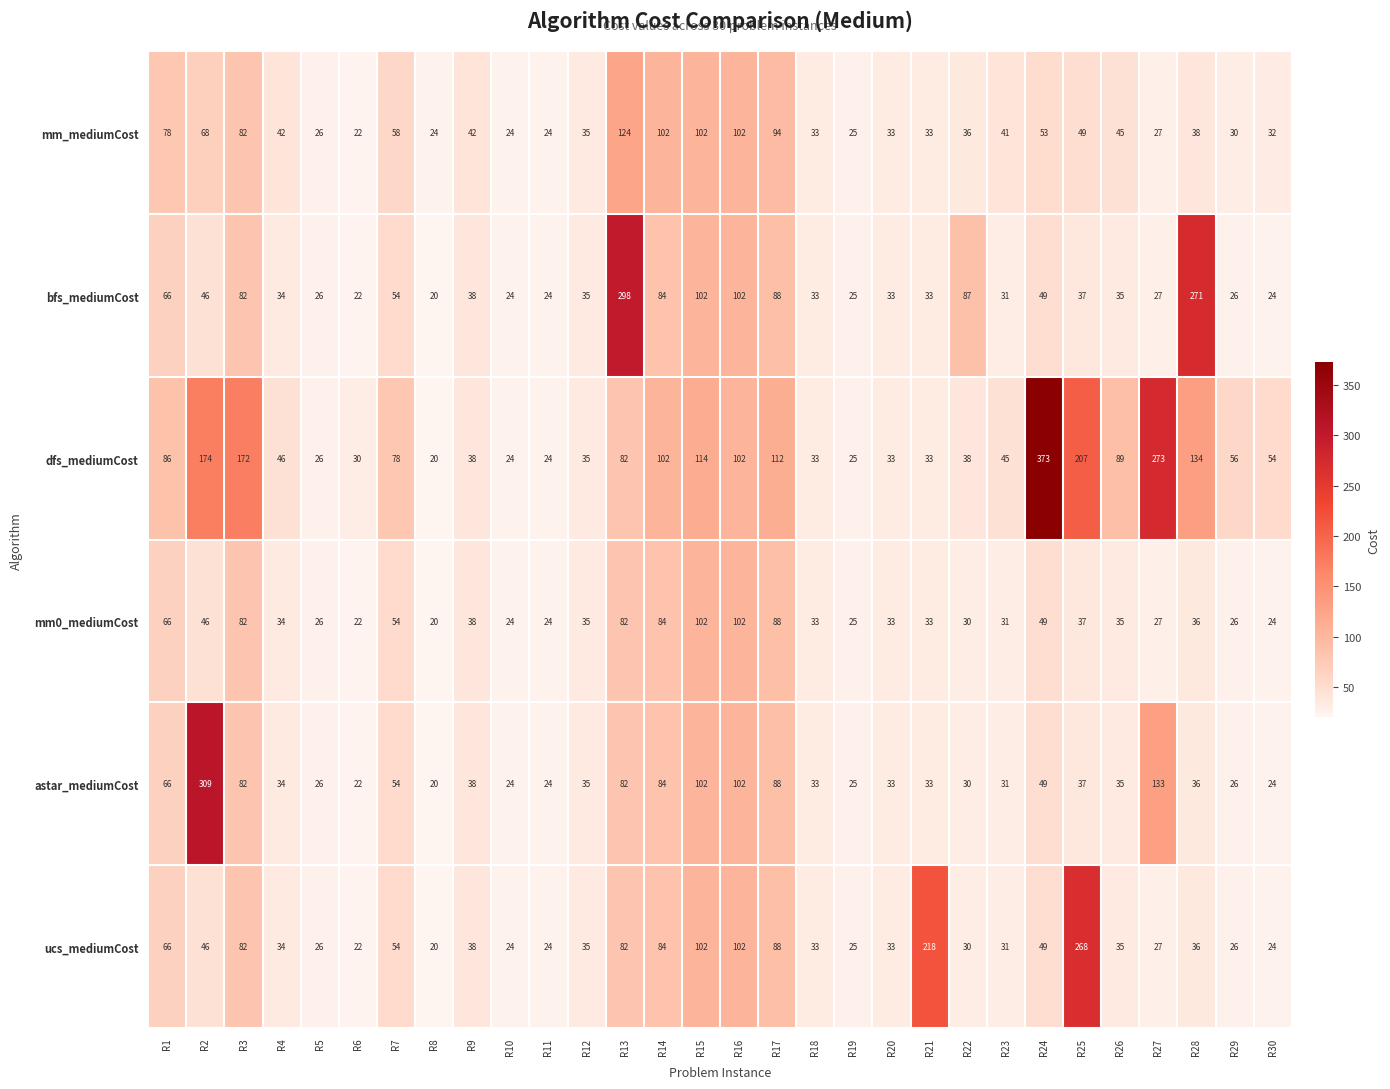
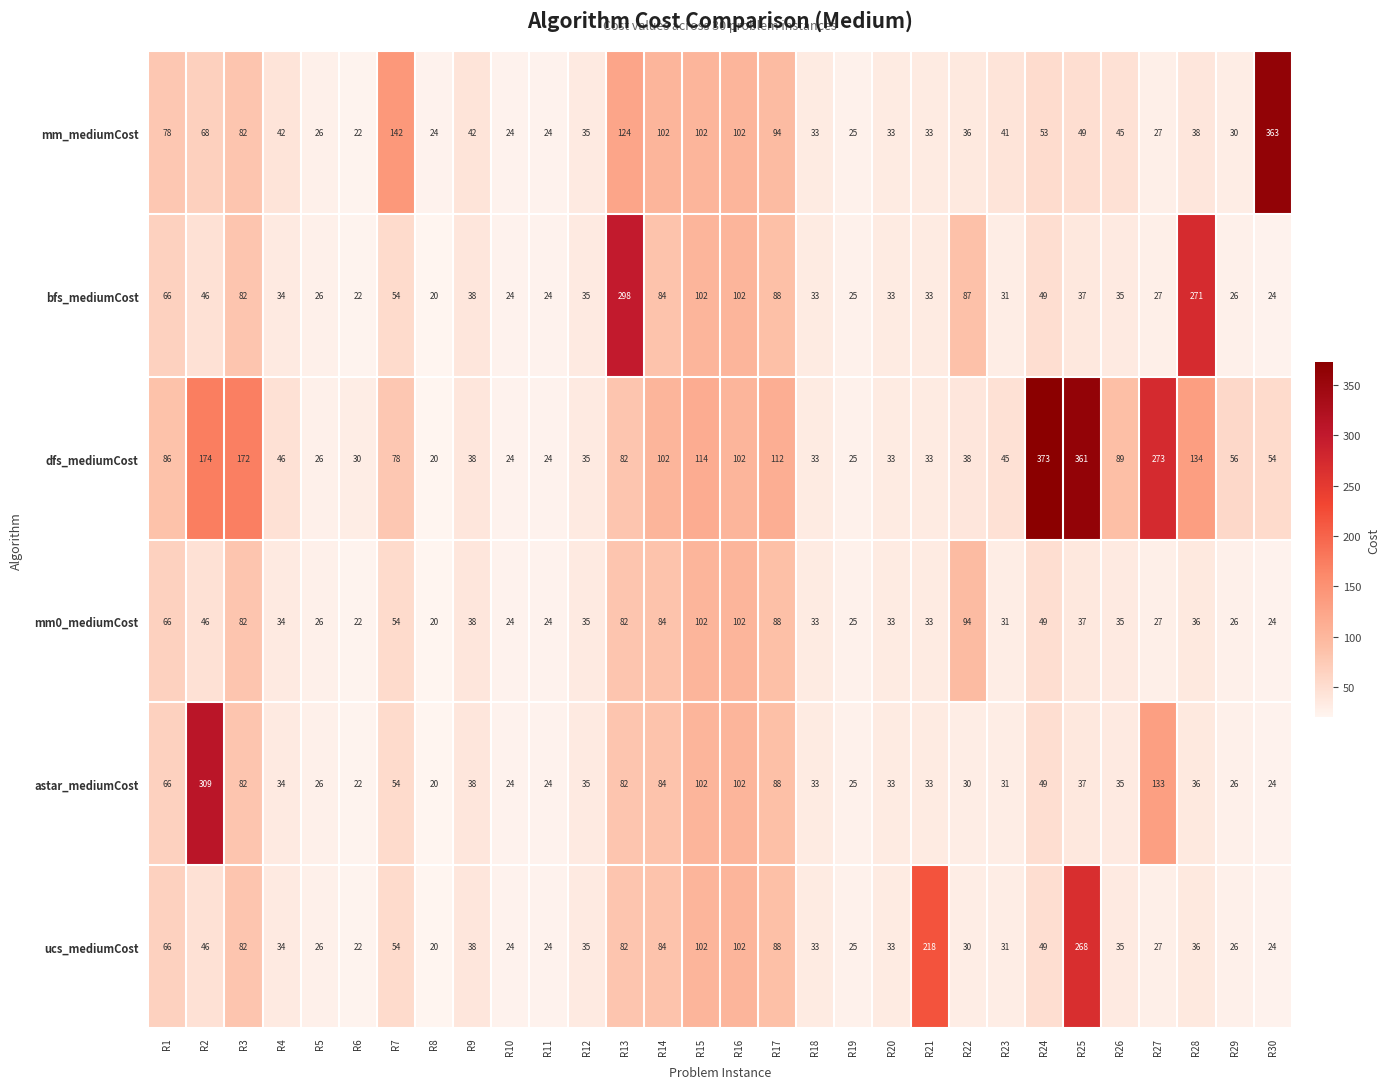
  {
    "mm_mediumCost": {
      "R1": 78,
      "R2": 68,
      "R3": 82,
      "R4": 42,
      "R5": 26,
      "R6": 22,
-     "R7": 58,
+     "R7": 142,
      "R8": 24,
      "R9": 42,
      "R10": 24,
      "R11": 24,
      "R12": 35,
      "R13": 124,
      "R14": 102,
      "R15": 102,
      "R16": 102,
      "R17": 94,
      "R18": 33,
      "R19": 25,
      "R20": 33,
      "R21": 33,
      "R22": 36,
      "R23": 41,
      "R24": 53,
      "R25": 49,
      "R26": 45,
      "R27": 27,
      "R28": 38,
      "R29": 30,
-     "R30": 32
+     "R30": 363
    },
    "bfs_mediumCost": {
      "R1": 66,
      "R2": 46,
      "R3": 82,
      "R4": 34,
      "R5": 26,
      "R6": 22,
      "R7": 54,
      "R8": 20,
      "R9": 38,
      "R10": 24,
      "R11": 24,
      "R12": 35,
      "R13": 298,
      "R14": 84,
      "R15": 102,
      "R16": 102,
      "R17": 88,
      "R18": 33,
      "R19": 25,
      "R20": 33,
      "R21": 33,
      "R22": 87,
      "R23": 31,
      "R24": 49,
      "R25": 37,
      "R26": 35,
      "R27": 27,
      "R28": 271,
      "R29": 26,
      "R30": 24
    },
    "dfs_mediumCost": {
      "R1": 86,
      "R2": 174,
      "R3": 172,
      "R4": 46,
      "R5": 26,
      "R6": 30,
      "R7": 78,
      "R8": 20,
      "R9": 38,
      "R10": 24,
      "R11": 24,
      "R12": 35,
      "R13": 82,
      "R14": 102,
      "R15": 114,
      "R16": 102,
      "R17": 112,
      "R18": 33,
      "R19": 25,
      "R20": 33,
      "R21": 33,
      "R22": 38,
      "R23": 45,
      "R24": 373,
-     "R25": 207,
+     "R25": 361,
      "R26": 89,
      "R27": 273,
      "R28": 134,
      "R29": 56,
      "R30": 54
    },
    "mm0_mediumCost": {
      "R1": 66,
      "R2": 46,
      "R3": 82,
      "R4": 34,
      "R5": 26,
      "R6": 22,
      "R7": 54,
      "R8": 20,
      "R9": 38,
      "R10": 24,
      "R11": 24,
      "R12": 35,
      "R13": 82,
      "R14": 84,
      "R15": 102,
      "R16": 102,
      "R17": 88,
      "R18": 33,
      "R19": 25,
      "R20": 33,
      "R21": 33,
-     "R22": 30,
+     "R22": 94,
      "R23": 31,
      "R24": 49,
      "R25": 37,
      "R26": 35,
      "R27": 27,
      "R28": 36,
      "R29": 26,
      "R30": 24
    },
    "astar_mediumCost": {
      "R1": 66,
      "R2": 309,
      "R3": 82,
      "R4": 34,
      "R5": 26,
      "R6": 22,
      "R7": 54,
      "R8": 20,
      "R9": 38,
      "R10": 24,
      "R11": 24,
      "R12": 35,
      "R13": 82,
      "R14": 84,
      "R15": 102,
      "R16": 102,
      "R17": 88,
      "R18": 33,
      "R19": 25,
      "R20": 33,
      "R21": 33,
      "R22": 30,
      "R23": 31,
      "R24": 49,
      "R25": 37,
      "R26": 35,
      "R27": 133,
      "R28": 36,
      "R29": 26,
      "R30": 24
    },
    "ucs_mediumCost": {
      "R1": 66,
      "R2": 46,
      "R3": 82,
      "R4": 34,
      "R5": 26,
      "R6": 22,
      "R7": 54,
      "R8": 20,
      "R9": 38,
      "R10": 24,
      "R11": 24,
      "R12": 35,
      "R13": 82,
      "R14": 84,
      "R15": 102,
      "R16": 102,
      "R17": 88,
      "R18": 33,
      "R19": 25,
      "R20": 33,
      "R21": 218,
      "R22": 30,
      "R23": 31,
      "R24": 49,
      "R25": 268,
      "R26": 35,
      "R27": 27,
      "R28": 36,
      "R29": 26,
      "R30": 24
    }
  }
